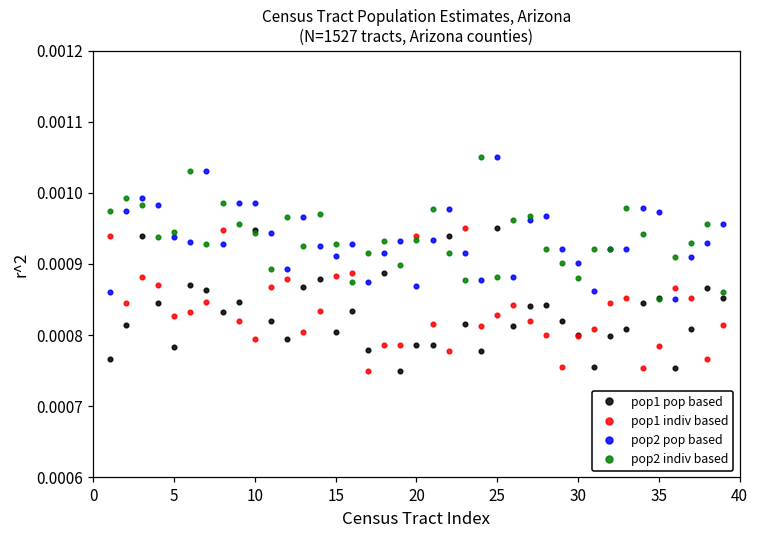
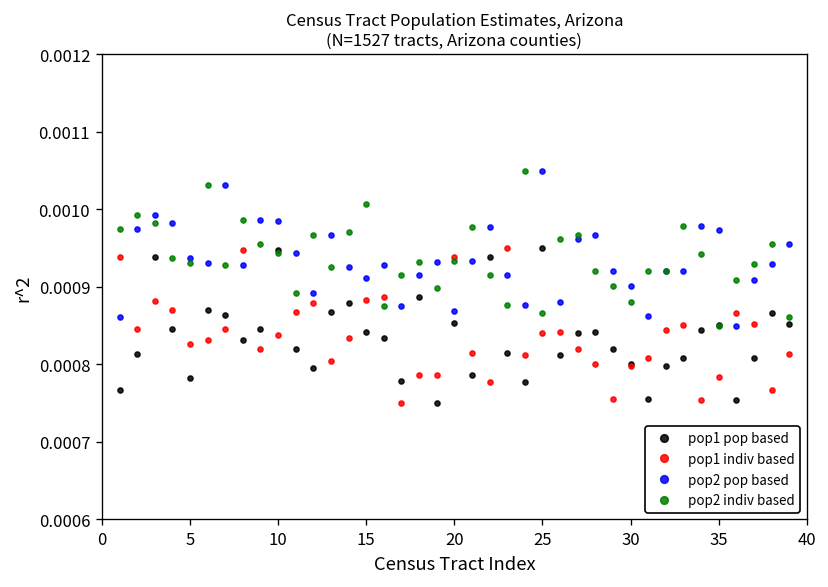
  {
    "pop1 pop based": {
      "5": 0.00078,
      "10": 0.00095,
-     "15": 0.00080,
-     "20": 0.00079,
+     "15": 0.00084,
+     "20": 0.00085,
      "25": 0.00095
    },
    "pop1 indiv based": {
      "5": 0.00083,
-     "10": 0.00079,
+     "10": 0.00084,
      "15": 0.00088,
      "20": 0.00094,
-     "25": 0.00083,
+     "25": 0.00084,
      "35": 0.00078
    },
    "pop2 pop based": {
      "5": 0.00094,
      "10": 0.00099,
      "15": 0.00091,
      "20": 0.00087,
      "25": 0.00105,
      "30": 0.00090,
      "35": 0.00097
    },
    "pop2 indiv based": {
-     "5": 0.00095,
+     "5": 0.00093,
      "10": 0.00094,
-     "15": 0.00093,
+     "15": 0.00101,
      "20": 0.00093,
-     "25": 0.00088,
+     "25": 0.00087,
      "30": 0.00088
    }
  }
